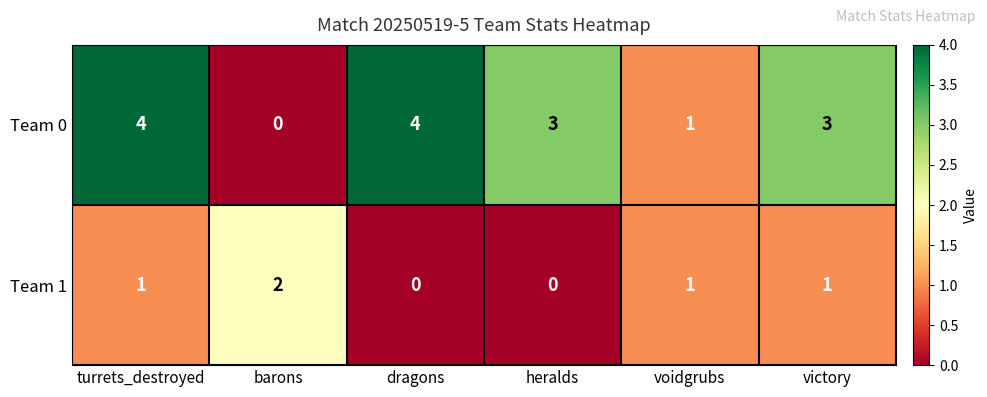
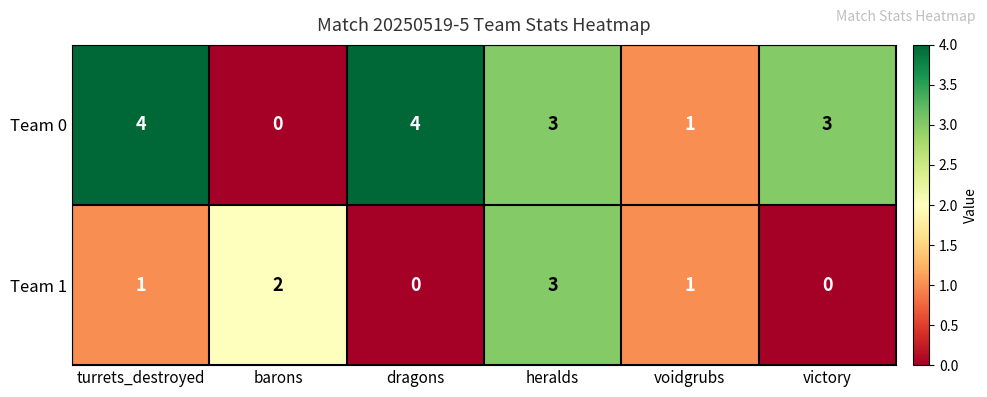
  {
    "Team 0": {
      "turrets_destroyed": 4,
      "barons": 0,
      "dragons": 4,
      "heralds": 3,
      "voidgrubs": 1,
      "victory": 3
    },
    "Team 1": {
      "turrets_destroyed": 1,
      "barons": 2,
      "dragons": 0,
-     "heralds": 0,
+     "heralds": 3,
      "voidgrubs": 1,
-     "victory": 1
+     "victory": 0
    }
  }
